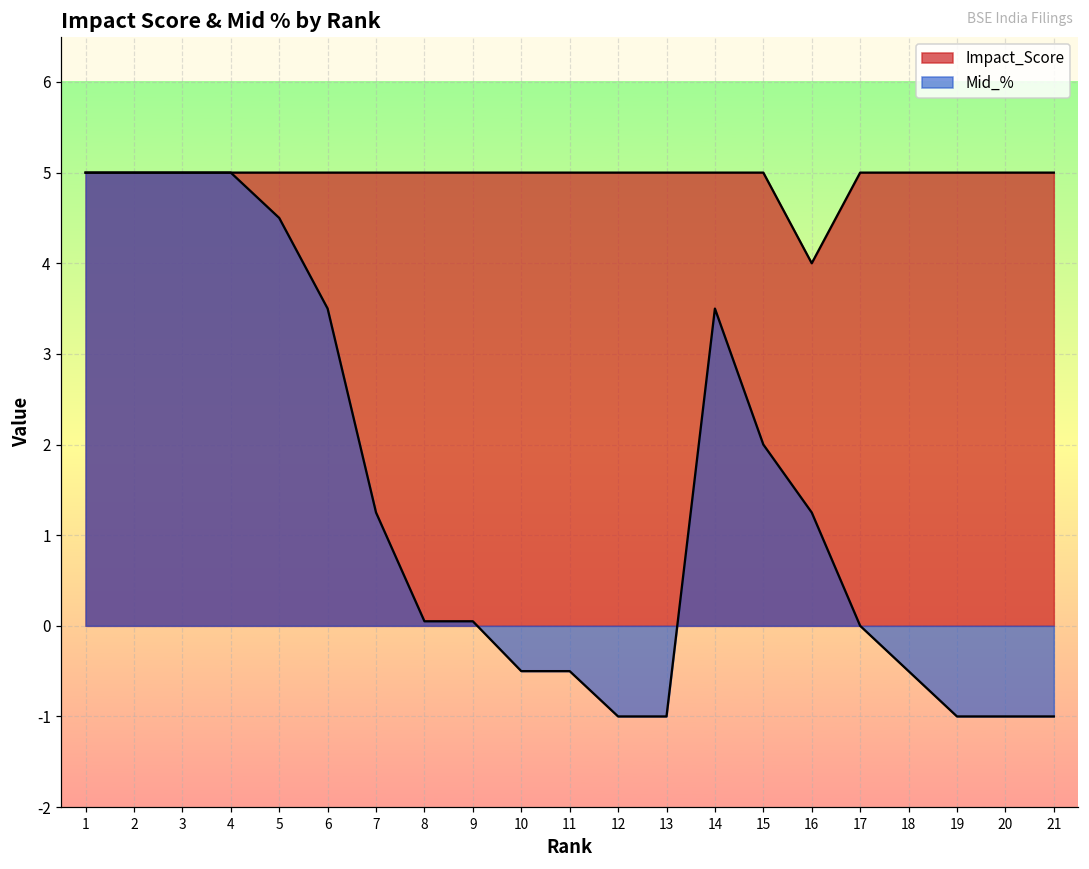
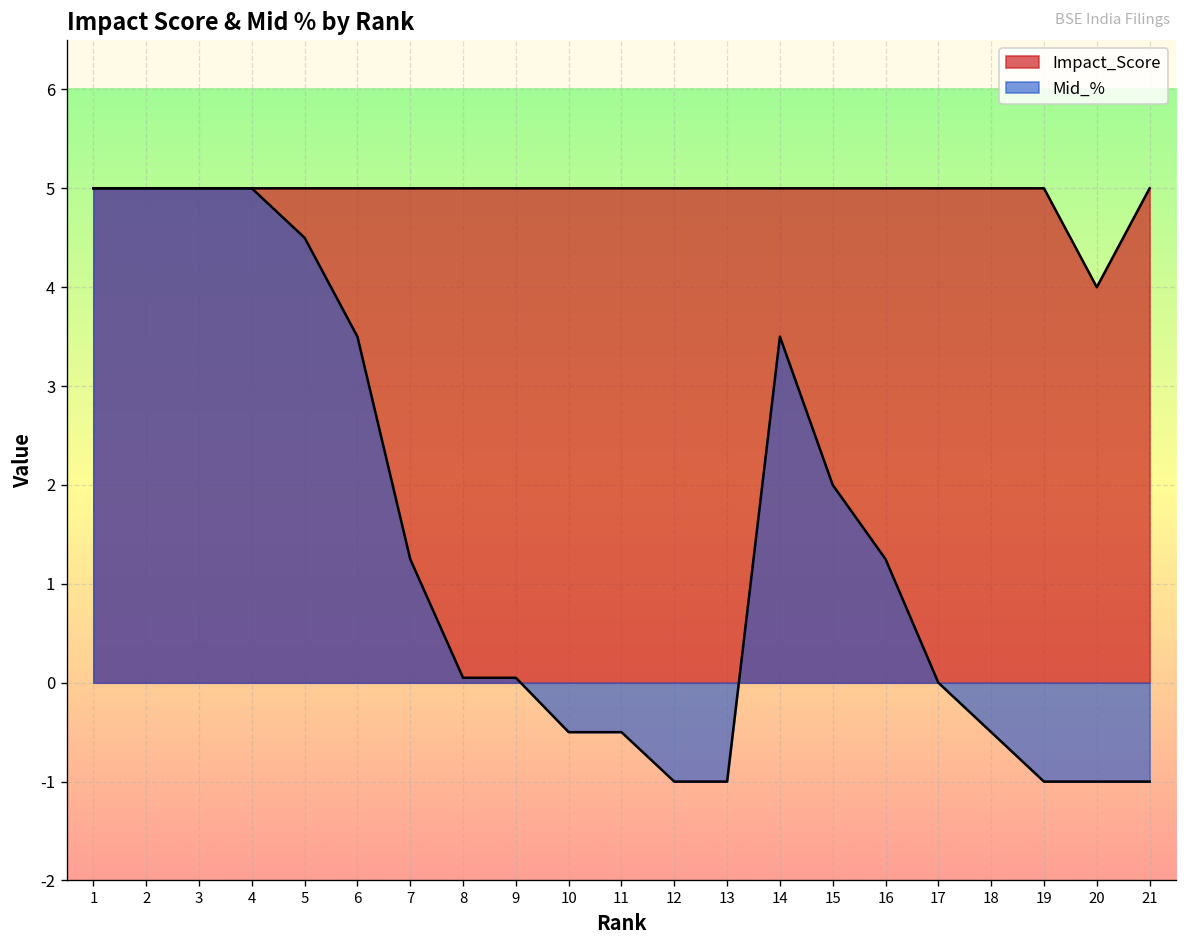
  {
    "Impact_Score": {
      "5": 5,
      "6": 5,
      "7": 5,
      "8": 5,
      "9": 5,
      "10": 5,
      "11": 5,
      "12": 5,
      "13": 5,
      "14": 5,
      "15": 5,
-     "16": 4,
+     "16": 5,
      "17": 5,
      "18": 5,
      "19": 5,
-     "20": 5,
+     "20": 4,
      "21": 5
    }
  }
